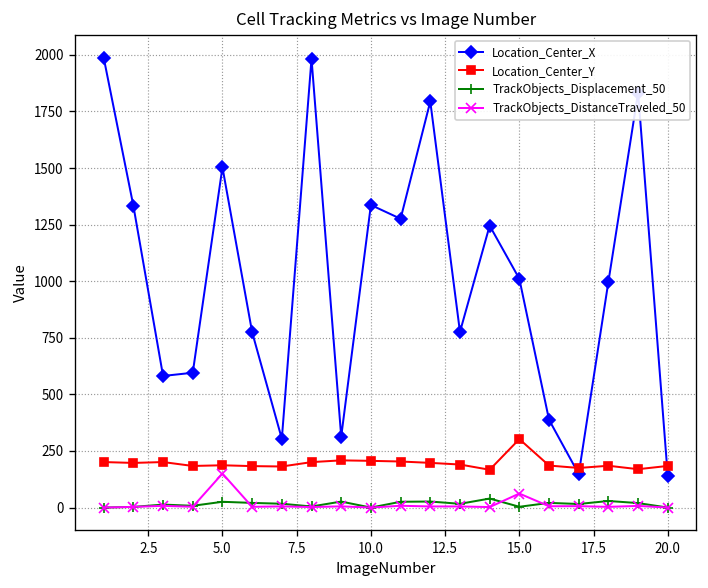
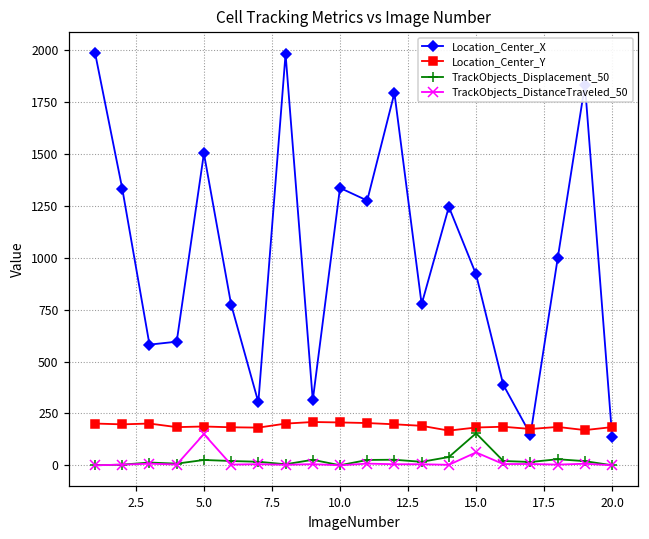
  {
    "Location_Center_X": {
      "5.0": 1500,
      "10.0": 1340,
-     "15.0": 1010,
+     "15.0": 920,
      "20.0": 140
    },
    "Location_Center_Y": {
      "5.0": 190,
      "10.0": 210,
-     "15.0": 300,
+     "15.0": 180,
      "20.0": 180
    },
    "TrackObjects_Displacement_50": {
      "5.0": 30,
-     "15.0": 0
+     "15.0": 150
    },
    "TrackObjects_DistanceTraveled_50": {
      "5.0": 150,
      "15.0": 60
    }
  }
